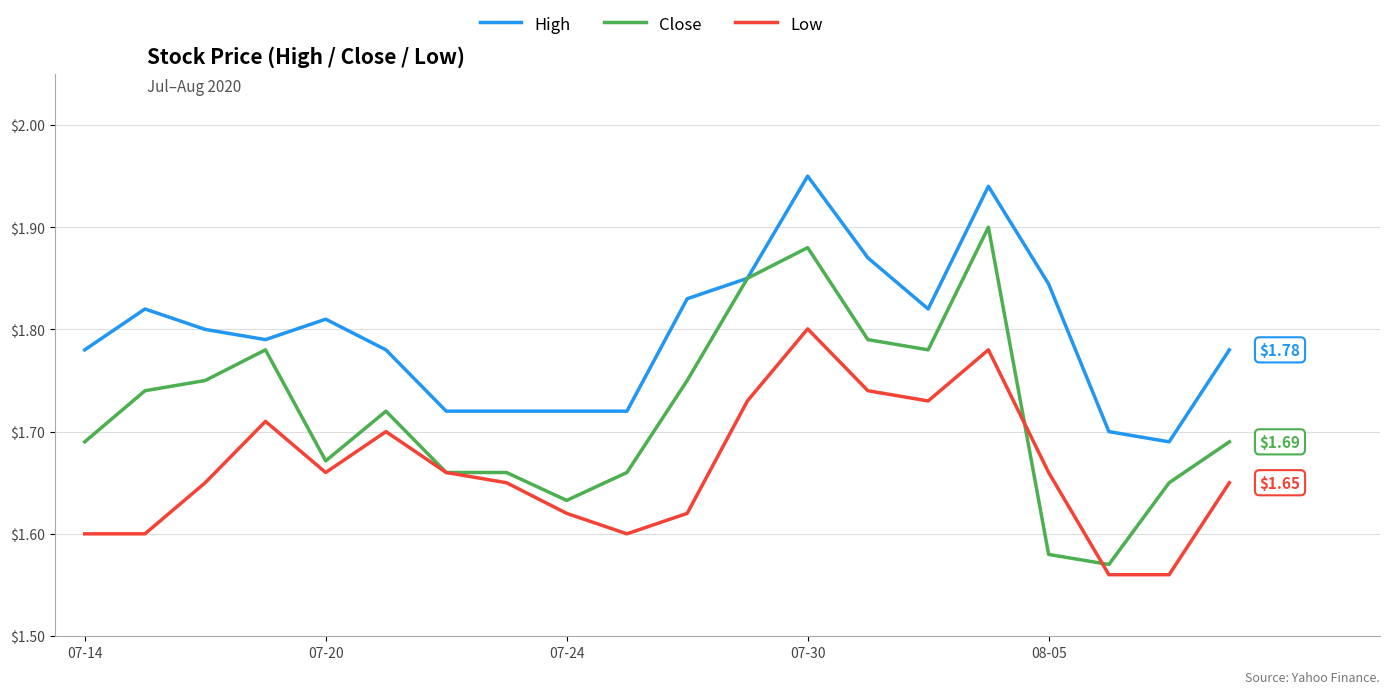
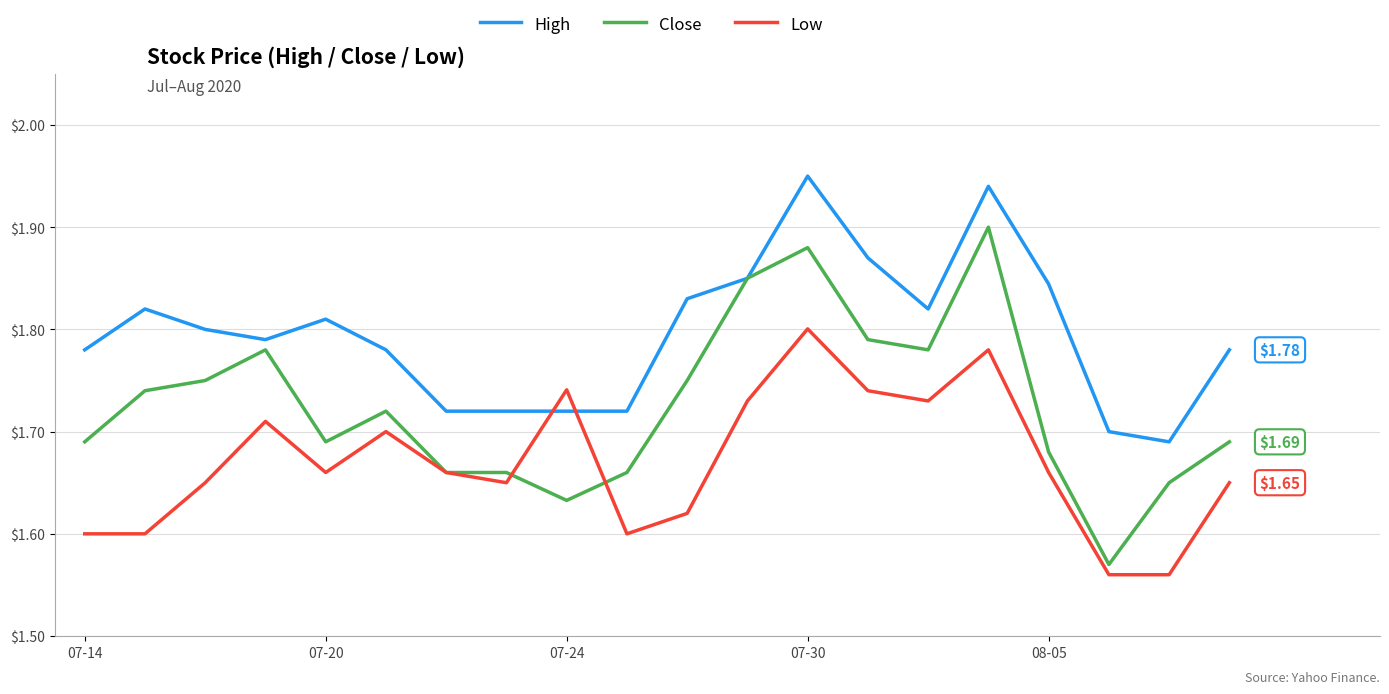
  {
    "High": {
      "07-14": "$1.780",
      "07-20": "$1.810",
      "07-24": "$1.720",
      "07-30": "$1.950",
      "08-05": "$1.844"
    },
    "Close": {
      "07-14": "$1.690",
-     "07-20": "$1.671",
+     "07-20": "$1.690",
      "07-24": "$1.633",
      "07-30": "$1.880",
-     "08-05": "$1.580"
+     "08-05": "$1.680"
    },
    "Low": {
      "07-14": "$1.600",
      "07-20": "$1.660",
-     "07-24": "$1.620",
+     "07-24": "$1.741",
      "07-30": "$1.800",
      "08-05": "$1.660"
    }
  }
